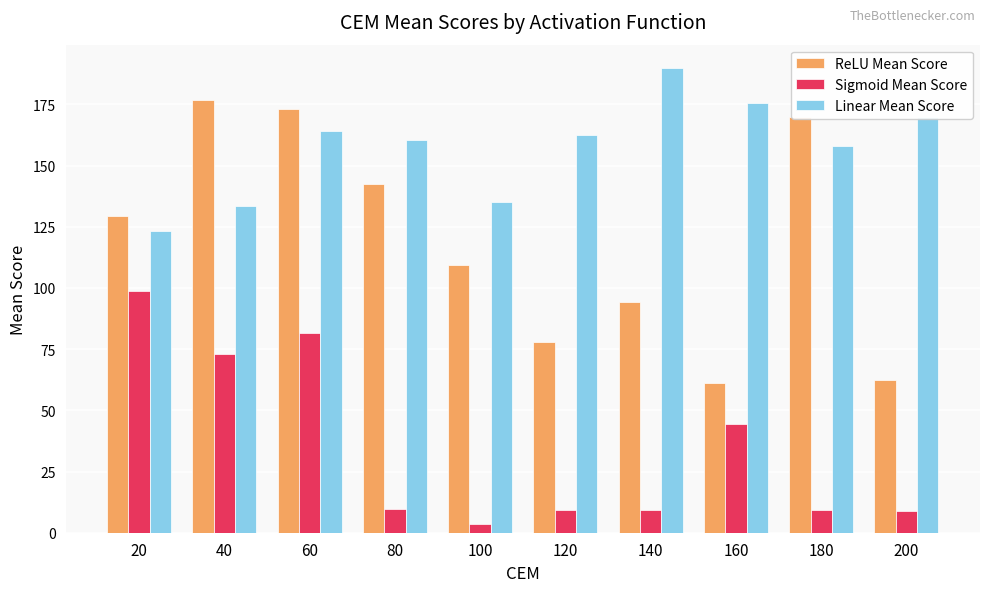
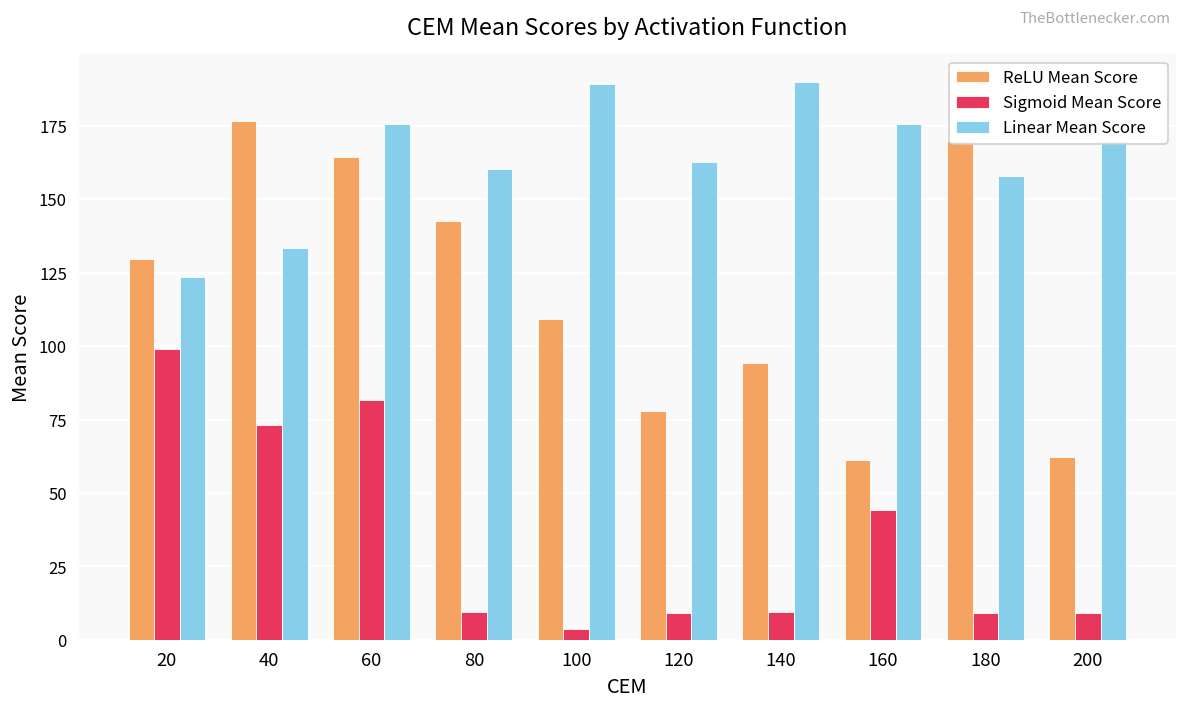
  {
    "ReLU Mean Score": {
      "20": 130,
      "40": 177,
-     "60": 173,
+     "60": 164,
      "80": 143,
      "100": 109,
      "120": 78,
      "140": 94,
      "160": 61,
      "200": 62
    },
    "Sigmoid Mean Score": {
      "20": 99,
      "40": 73,
      "60": 82,
      "80": 10,
      "100": 4,
      "120": 9,
      "140": 9,
      "160": 44,
      "180": 9,
      "200": 9
    },
    "Linear Mean Score": {
      "20": 123,
      "40": 133,
-     "60": 164,
+     "60": 176,
      "80": 160,
-     "100": 135,
+     "100": 189,
      "120": 163,
      "140": 190,
      "160": 176,
      "180": 158
    }
  }
